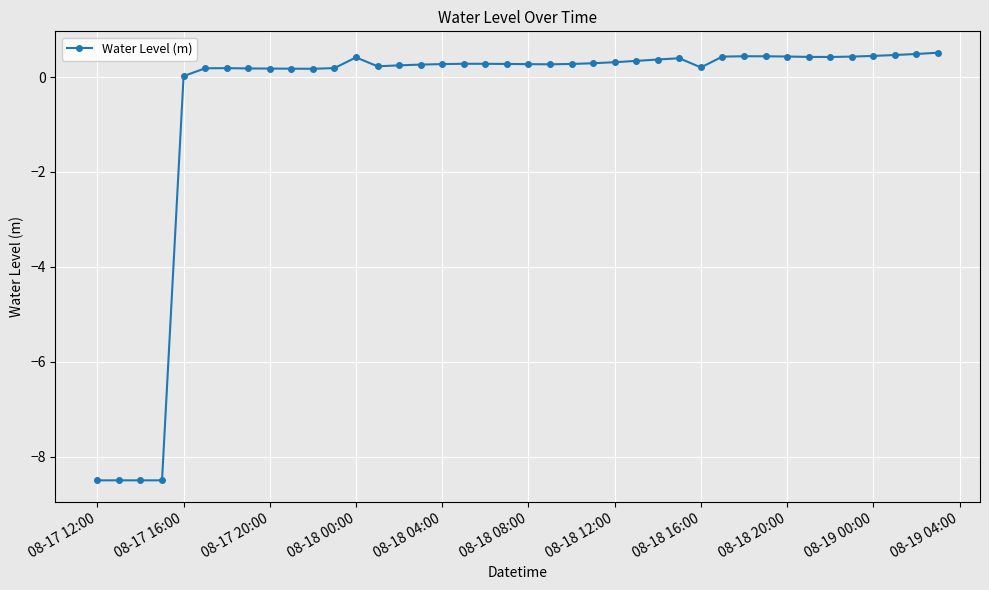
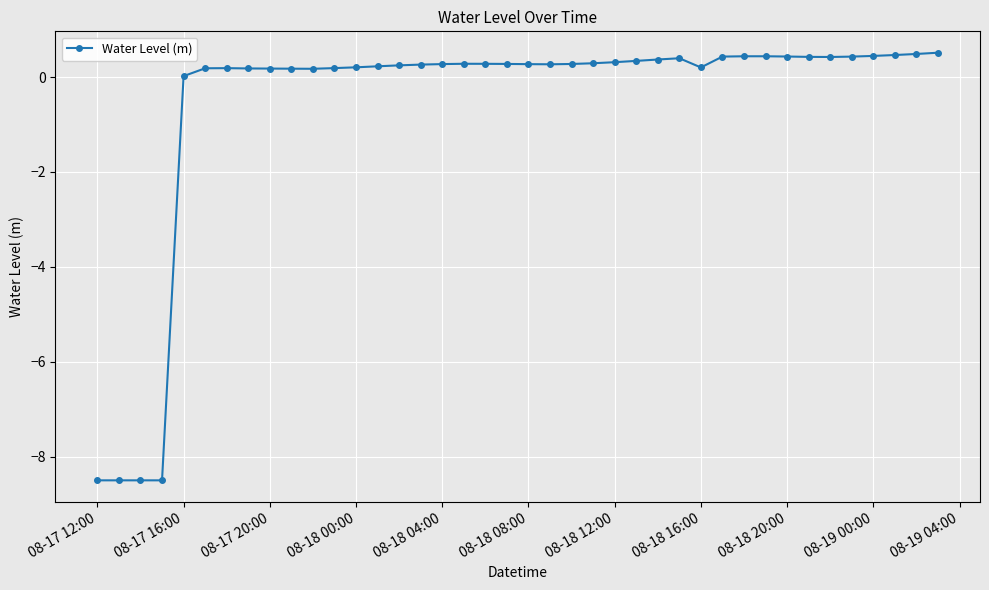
  {
    "08-17 12:00": -8.5,
    "08-17 16:00": 0.0,
    "08-17 20:00": 0.2,
-   "08-18 00:00": 0.4,
+   "08-18 00:00": 0.2,
    "08-18 04:00": 0.3,
    "08-18 08:00": 0.3,
    "08-18 12:00": 0.3,
    "08-18 16:00": 0.2,
    "08-18 20:00": 0.4,
    "08-19 00:00": 0.4
  }
